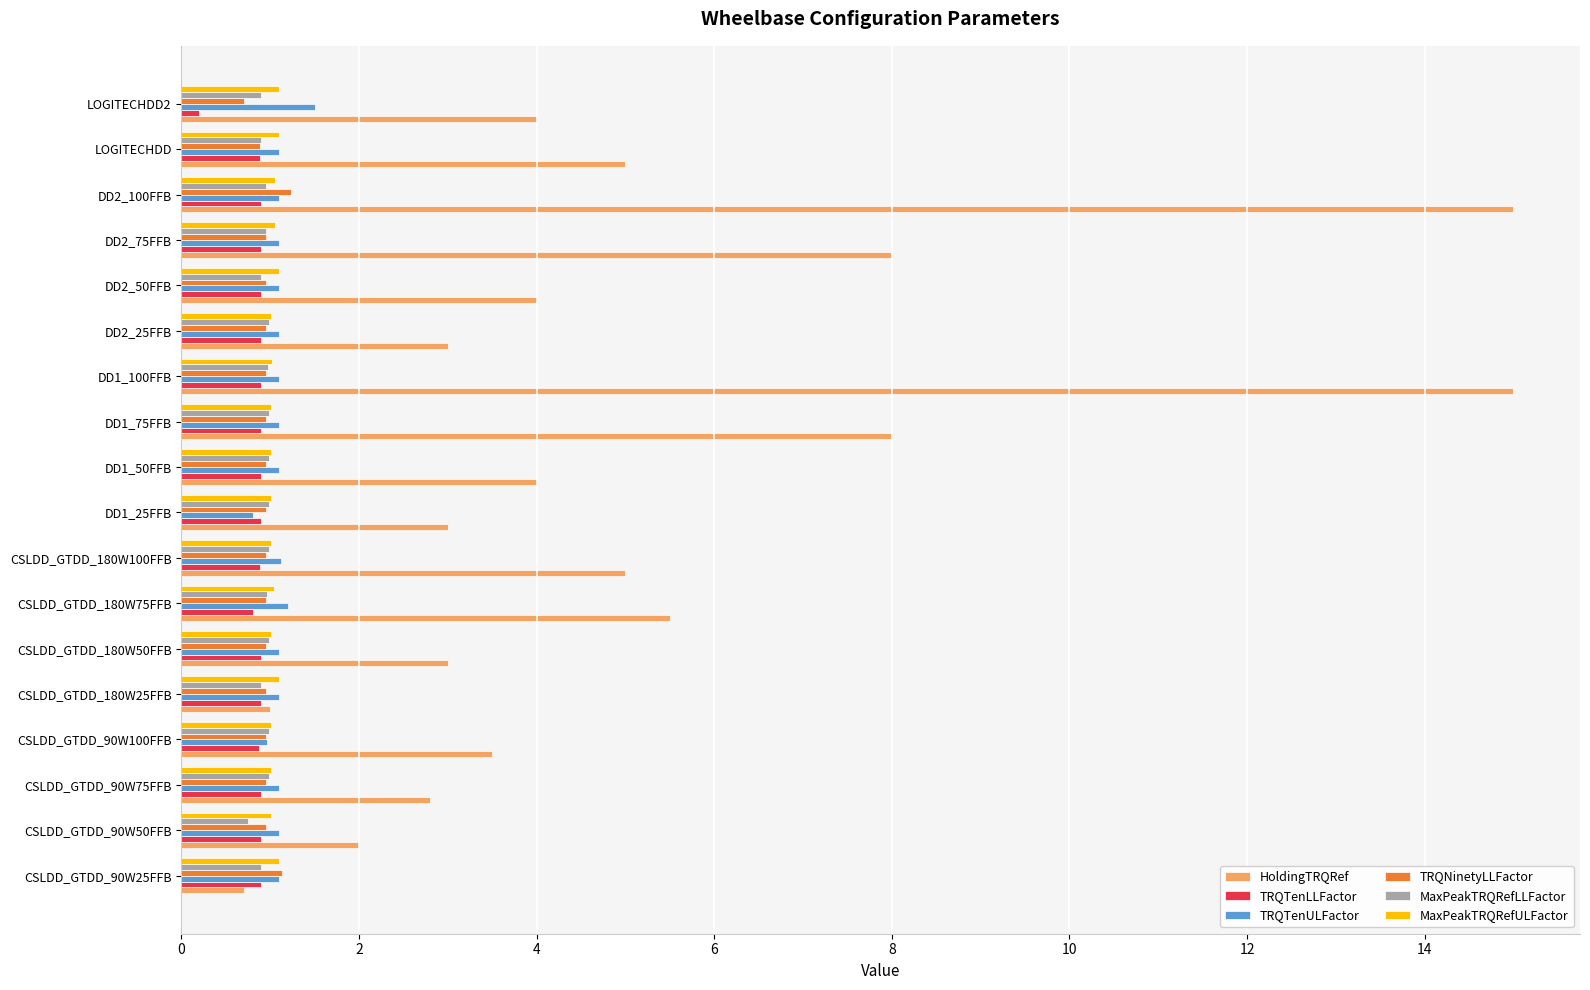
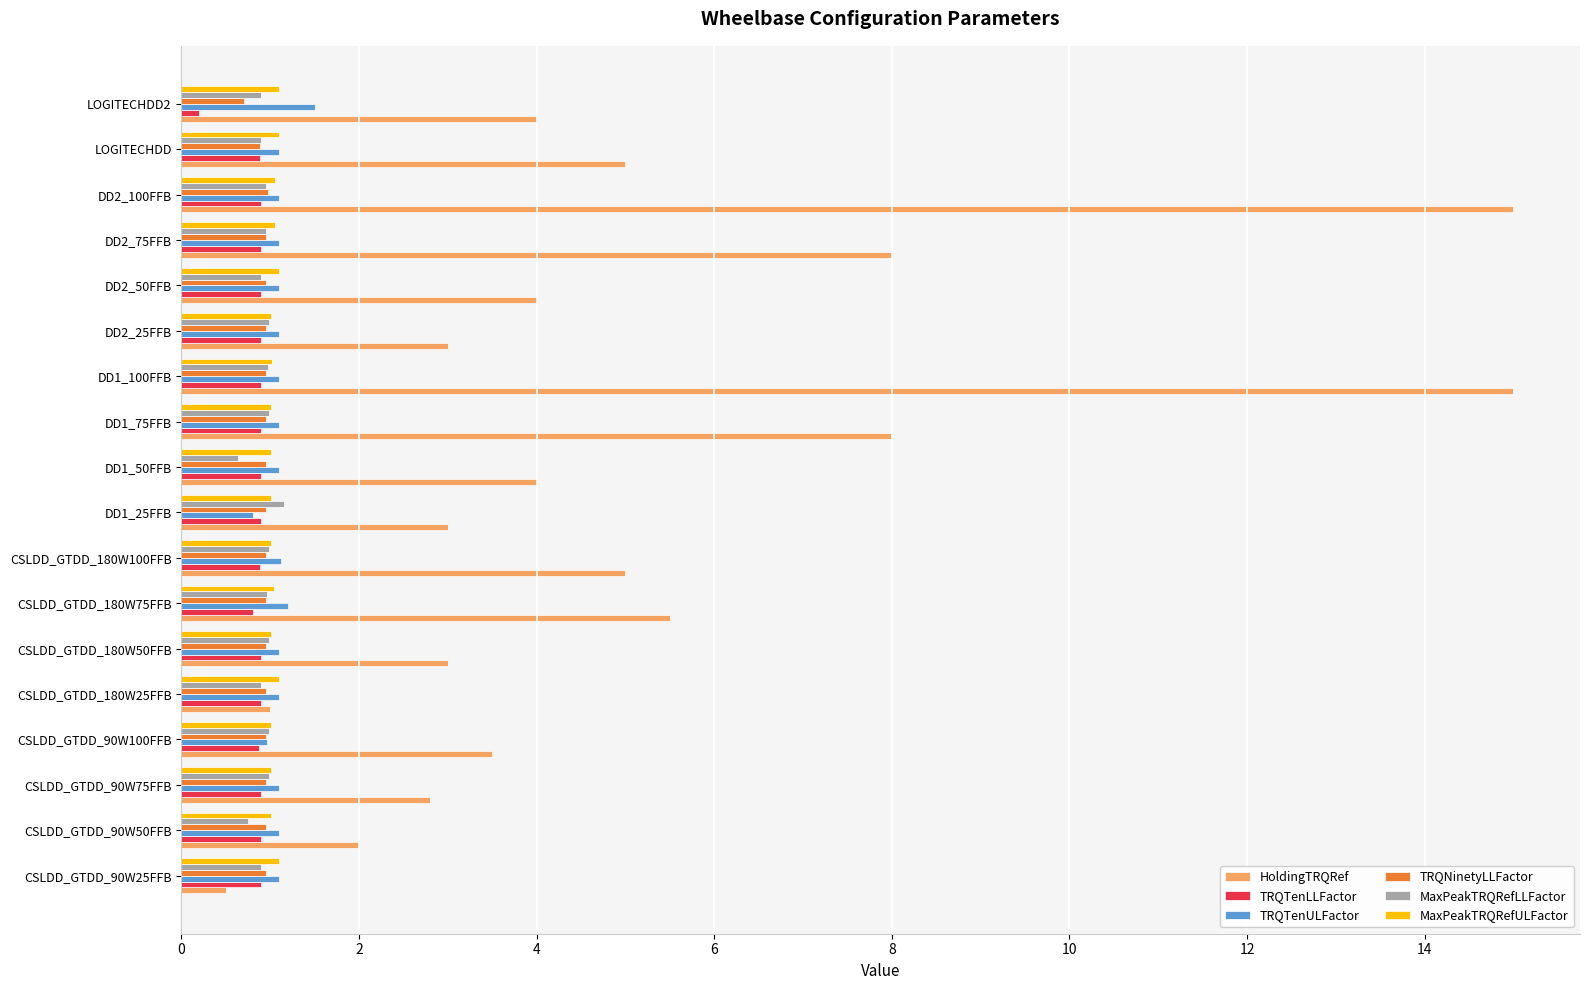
  {
    "HoldingTRQRef": {
      "LOGITECHDD2": 4.0,
      "LOGITECHDD": 5.0,
      "DD2_100FFB": 15.0,
      "DD2_75FFB": 8.0,
      "DD2_50FFB": 4.0,
      "DD2_25FFB": 3.0,
      "DD1_100FFB": 15.0,
      "DD1_75FFB": 8.0,
      "DD1_50FFB": 4.0,
      "DD1_25FFB": 3.0,
      "CSLDD_GTDD_180W100FFB": 5.0,
      "CSLDD_GTDD_180W75FFB": 5.5,
      "CSLDD_GTDD_180W50FFB": 3.0,
      "CSLDD_GTDD_180W25FFB": 1.0,
      "CSLDD_GTDD_90W100FFB": 3.5,
      "CSLDD_GTDD_90W75FFB": 2.8,
      "CSLDD_GTDD_90W50FFB": 2.0,
-     "CSLDD_GTDD_90W25FFB": 0.7
+     "CSLDD_GTDD_90W25FFB": 0.5
    },
    "TRQTenLLFactor": {
      "LOGITECHDD2": 0.2,
      "LOGITECHDD": 0.9,
      "DD2_100FFB": 0.9,
      "DD2_75FFB": 0.9,
      "DD2_50FFB": 0.9,
      "DD2_25FFB": 0.9,
      "DD1_100FFB": 0.9,
      "DD1_75FFB": 0.9,
      "DD1_50FFB": 0.9,
      "DD1_25FFB": 0.9,
      "CSLDD_GTDD_180W100FFB": 0.9,
      "CSLDD_GTDD_180W75FFB": 0.8,
      "CSLDD_GTDD_180W50FFB": 0.9,
      "CSLDD_GTDD_180W25FFB": 0.9,
      "CSLDD_GTDD_90W100FFB": 0.9,
      "CSLDD_GTDD_90W75FFB": 0.9,
      "CSLDD_GTDD_90W50FFB": 0.9,
      "CSLDD_GTDD_90W25FFB": 0.9
    },
    "TRQTenULFactor": {
      "LOGITECHDD2": 1.5,
      "LOGITECHDD": 1.1,
      "DD2_100FFB": 1.1,
      "DD2_75FFB": 1.1,
      "DD2_50FFB": 1.1,
      "DD2_25FFB": 1.1,
      "DD1_100FFB": 1.1,
      "DD1_75FFB": 1.1,
      "DD1_50FFB": 1.1,
      "DD1_25FFB": 0.8,
      "CSLDD_GTDD_180W100FFB": 1.1,
      "CSLDD_GTDD_180W75FFB": 1.2,
      "CSLDD_GTDD_180W50FFB": 1.1,
      "CSLDD_GTDD_180W25FFB": 1.1,
      "CSLDD_GTDD_90W100FFB": 1.0,
      "CSLDD_GTDD_90W75FFB": 1.1,
      "CSLDD_GTDD_90W50FFB": 1.1,
      "CSLDD_GTDD_90W25FFB": 1.1
    },
    "TRQNinetyLLFactor": {
      "LOGITECHDD2": 0.7,
      "LOGITECHDD": 0.9,
-     "DD2_100FFB": 1.2,
+     "DD2_100FFB": 1.0,
      "DD2_75FFB": 1.0,
      "DD2_50FFB": 1.0,
      "DD2_25FFB": 1.0,
      "DD1_100FFB": 1.0,
      "DD1_75FFB": 1.0,
      "DD1_50FFB": 1.0,
      "DD1_25FFB": 1.0,
      "CSLDD_GTDD_180W100FFB": 1.0,
      "CSLDD_GTDD_180W75FFB": 1.0,
      "CSLDD_GTDD_180W50FFB": 1.0,
      "CSLDD_GTDD_180W25FFB": 1.0,
      "CSLDD_GTDD_90W100FFB": 1.0,
      "CSLDD_GTDD_90W75FFB": 1.0,
      "CSLDD_GTDD_90W50FFB": 1.0,
-     "CSLDD_GTDD_90W25FFB": 1.1
+     "CSLDD_GTDD_90W25FFB": 1.0
    },
    "MaxPeakTRQRefLLFactor": {
      "LOGITECHDD2": 0.9,
      "LOGITECHDD": 0.9,
      "DD2_100FFB": 1.0,
      "DD2_75FFB": 1.0,
      "DD2_50FFB": 0.9,
      "DD2_25FFB": 1.0,
      "DD1_100FFB": 1.0,
      "DD1_75FFB": 1.0,
-     "DD1_50FFB": 1.0,
-     "DD1_25FFB": 1.0,
+     "DD1_50FFB": 0.6,
+     "DD1_25FFB": 1.2,
      "CSLDD_GTDD_180W100FFB": 1.0,
      "CSLDD_GTDD_180W75FFB": 1.0,
      "CSLDD_GTDD_180W50FFB": 1.0,
      "CSLDD_GTDD_180W25FFB": 0.9,
      "CSLDD_GTDD_90W100FFB": 1.0,
      "CSLDD_GTDD_90W75FFB": 1.0,
      "CSLDD_GTDD_90W50FFB": 0.8,
      "CSLDD_GTDD_90W25FFB": 0.9
    },
    "MaxPeakTRQRefULFactor": {
      "LOGITECHDD2": 1.1,
      "LOGITECHDD": 1.1,
      "DD2_100FFB": 1.1,
      "DD2_75FFB": 1.1,
      "DD2_50FFB": 1.1,
      "DD2_25FFB": 1.0,
      "DD1_100FFB": 1.0,
      "DD1_75FFB": 1.0,
      "DD1_50FFB": 1.0,
      "DD1_25FFB": 1.0,
      "CSLDD_GTDD_180W100FFB": 1.0,
      "CSLDD_GTDD_180W75FFB": 1.0,
      "CSLDD_GTDD_180W50FFB": 1.0,
      "CSLDD_GTDD_180W25FFB": 1.1,
      "CSLDD_GTDD_90W100FFB": 1.0,
      "CSLDD_GTDD_90W75FFB": 1.0,
      "CSLDD_GTDD_90W50FFB": 1.0,
      "CSLDD_GTDD_90W25FFB": 1.1
    }
  }
